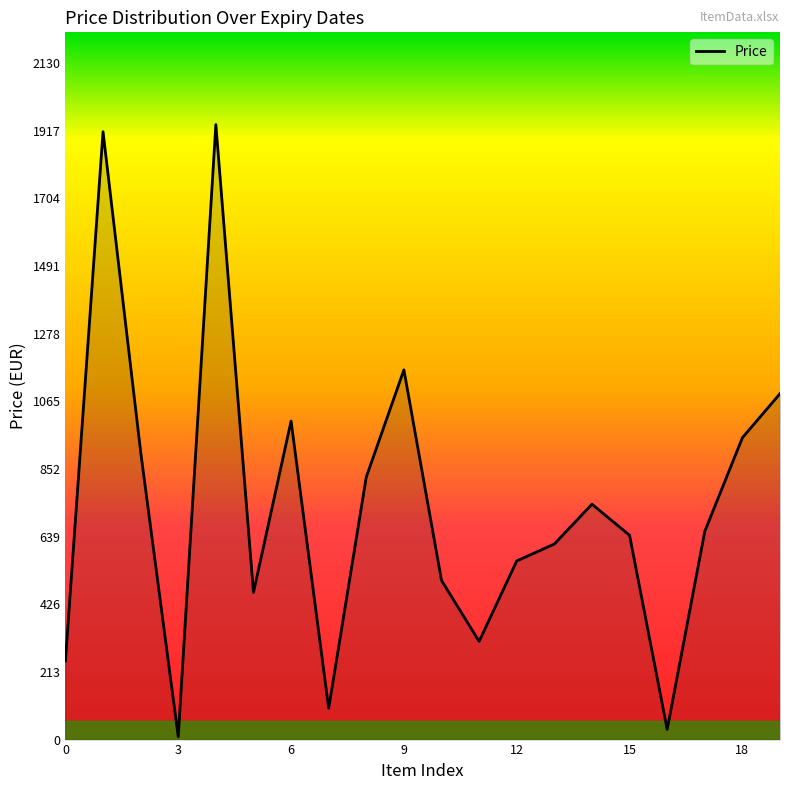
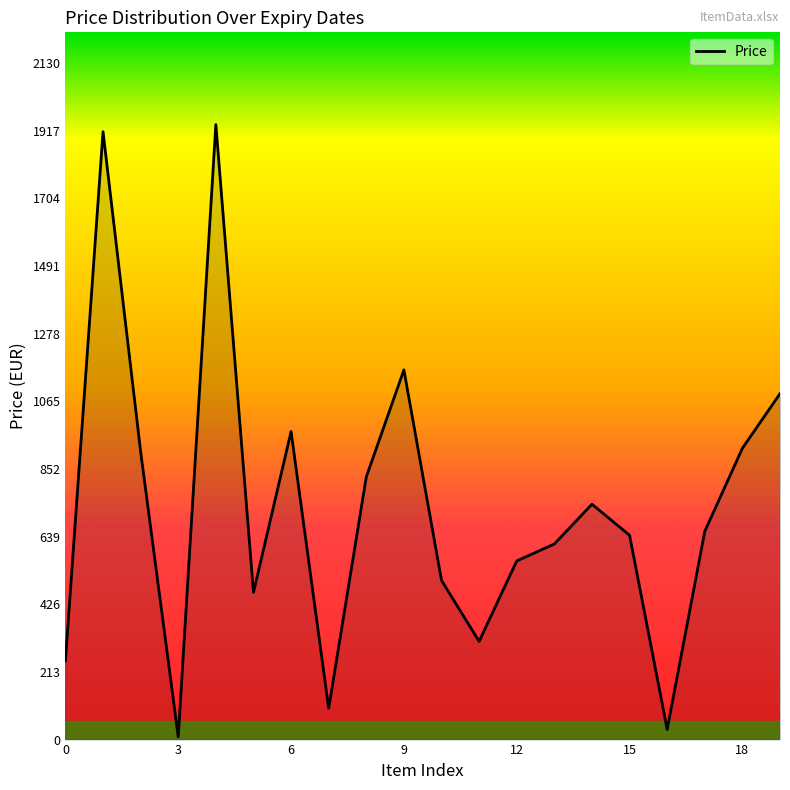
  {
    "0": 250,
-   "6": 1000,
+   "6": 970,
    "9": 1160,
    "12": 560,
    "15": 640,
-   "18": 950
+   "18": 920
  }
